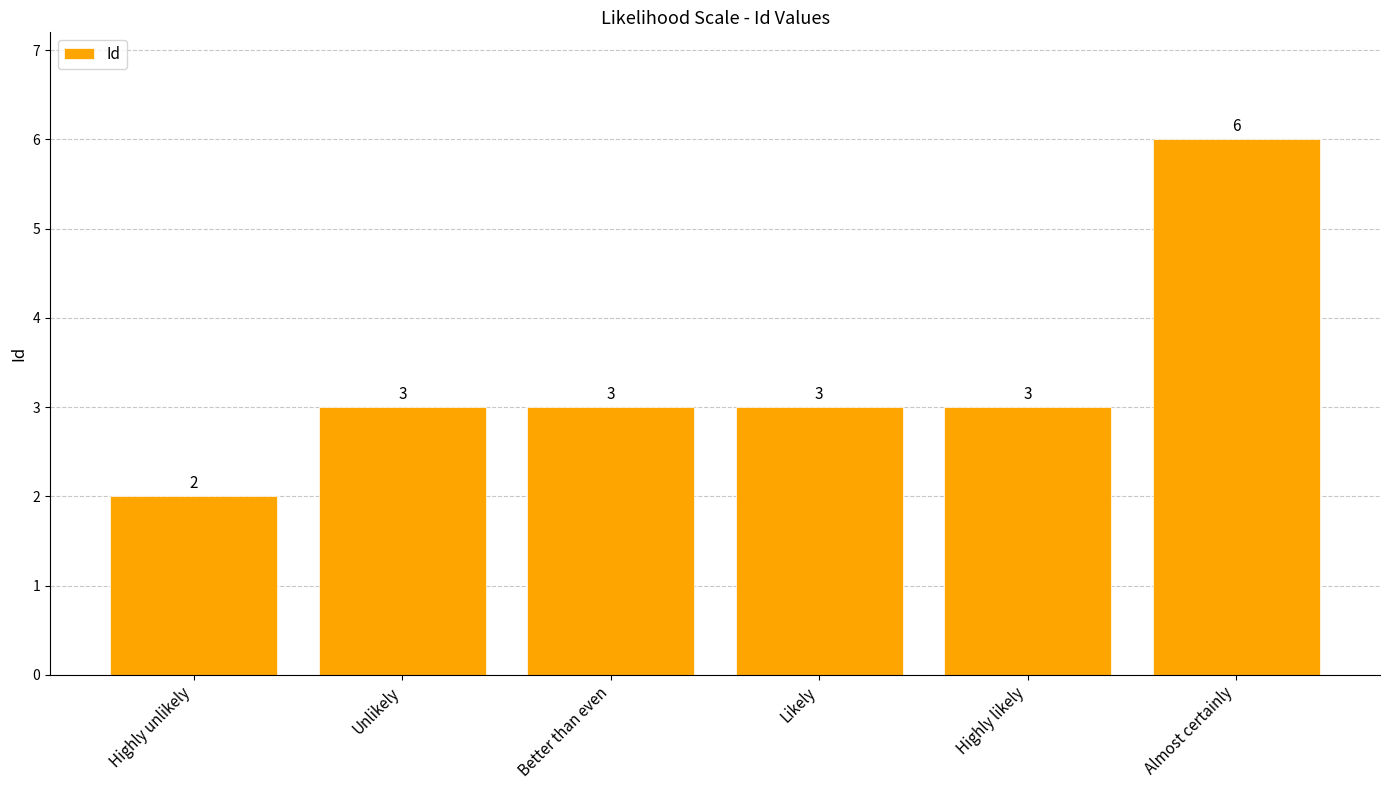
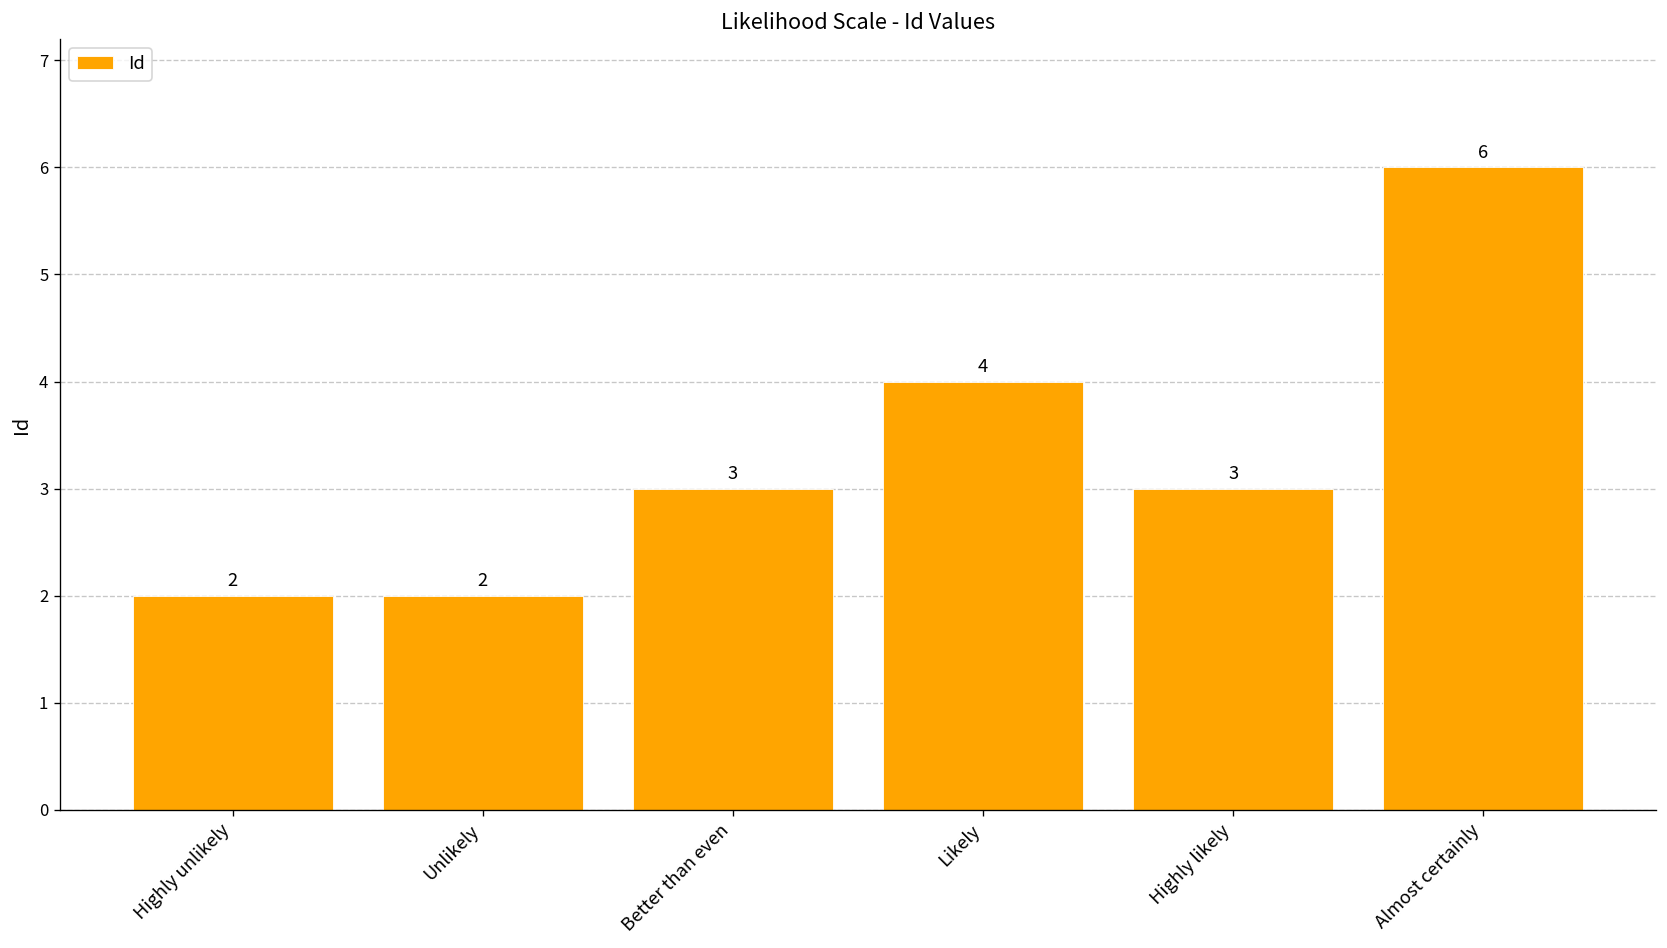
  {
    "Highly unlikely": 2,
-   "Unlikely": 3,
+   "Unlikely": 2,
    "Better than even": 3,
-   "Likely": 3,
+   "Likely": 4,
    "Highly likely": 3,
    "Almost certainly": 6
  }
